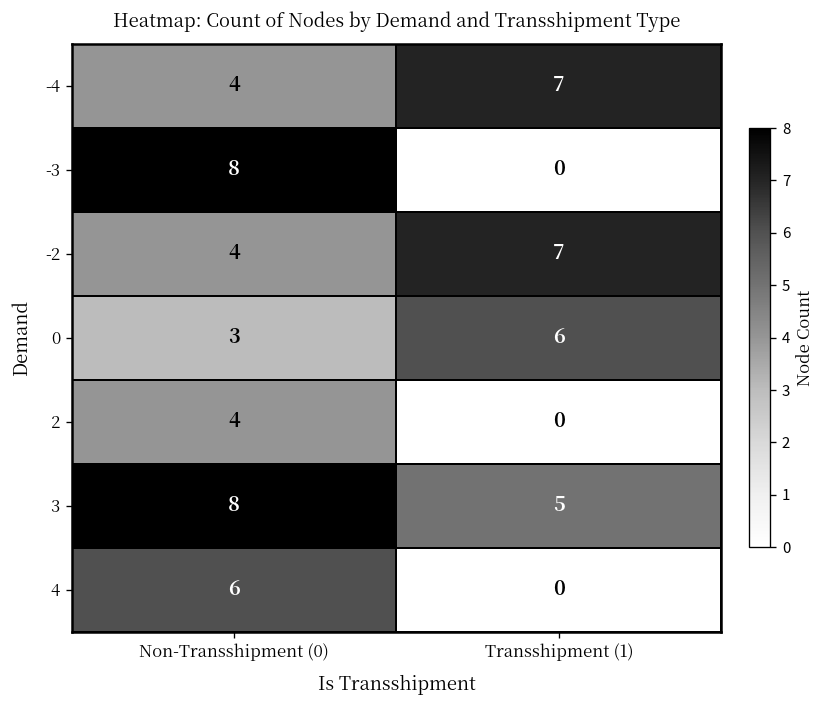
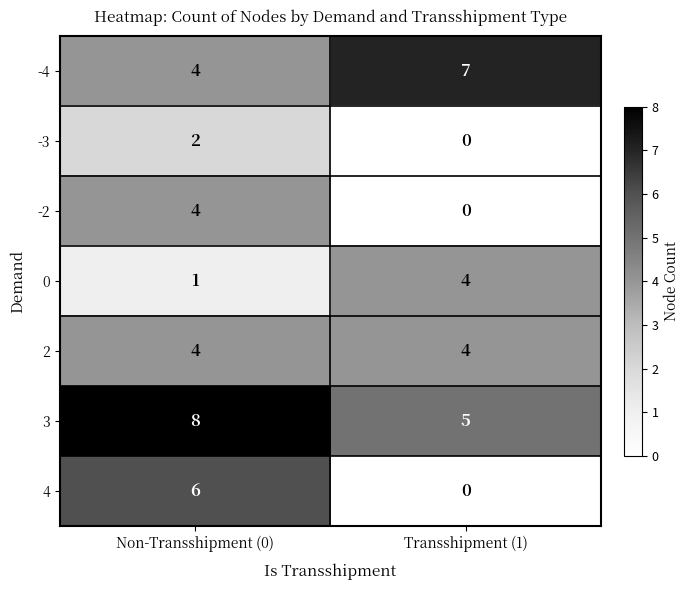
  {
    "-4": {
      "Non-Transshipment (0)": 4,
      "Transshipment (1)": 7
    },
    "-3": {
-     "Non-Transshipment (0)": 8,
+     "Non-Transshipment (0)": 2,
      "Transshipment (1)": 0
    },
    "-2": {
      "Non-Transshipment (0)": 4,
-     "Transshipment (1)": 7
+     "Transshipment (1)": 0
    },
    "0": {
-     "Non-Transshipment (0)": 3,
-     "Transshipment (1)": 6
+     "Non-Transshipment (0)": 1,
+     "Transshipment (1)": 4
    },
    "2": {
      "Non-Transshipment (0)": 4,
-     "Transshipment (1)": 0
+     "Transshipment (1)": 4
    },
    "3": {
      "Non-Transshipment (0)": 8,
      "Transshipment (1)": 5
    },
    "4": {
      "Non-Transshipment (0)": 6,
      "Transshipment (1)": 0
    }
  }
